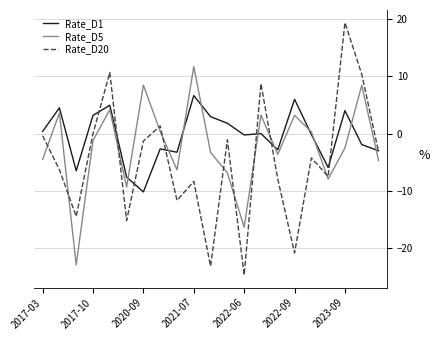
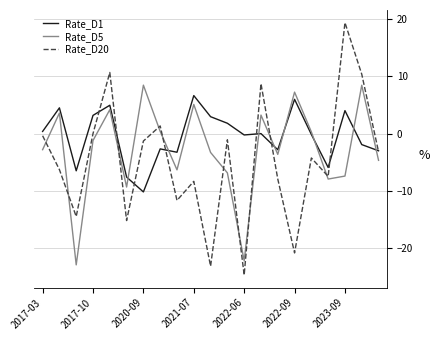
  {
    "Rate_D1": {
      "2017-03": 0,
      "2017-10": 3,
      "2020-09": -10,
      "2021-07": 7,
      "2022-06": 0,
      "2022-09": 6,
      "2023-09": 4
    },
    "Rate_D5": {
-     "2017-03": -4,
+     "2017-03": -3,
      "2017-10": -1,
      "2020-09": 8,
-     "2021-07": 12,
-     "2022-06": -16,
-     "2022-09": 3,
-     "2023-09": -3
+     "2021-07": 5,
+     "2022-06": -22,
+     "2022-09": 7,
+     "2023-09": -7
    },
    "Rate_D20": {
      "2017-03": 0,
      "2017-10": 0,
      "2020-09": -1,
      "2021-07": -8,
      "2022-06": -25,
      "2022-09": -21,
      "2023-09": 19
    }
  }
